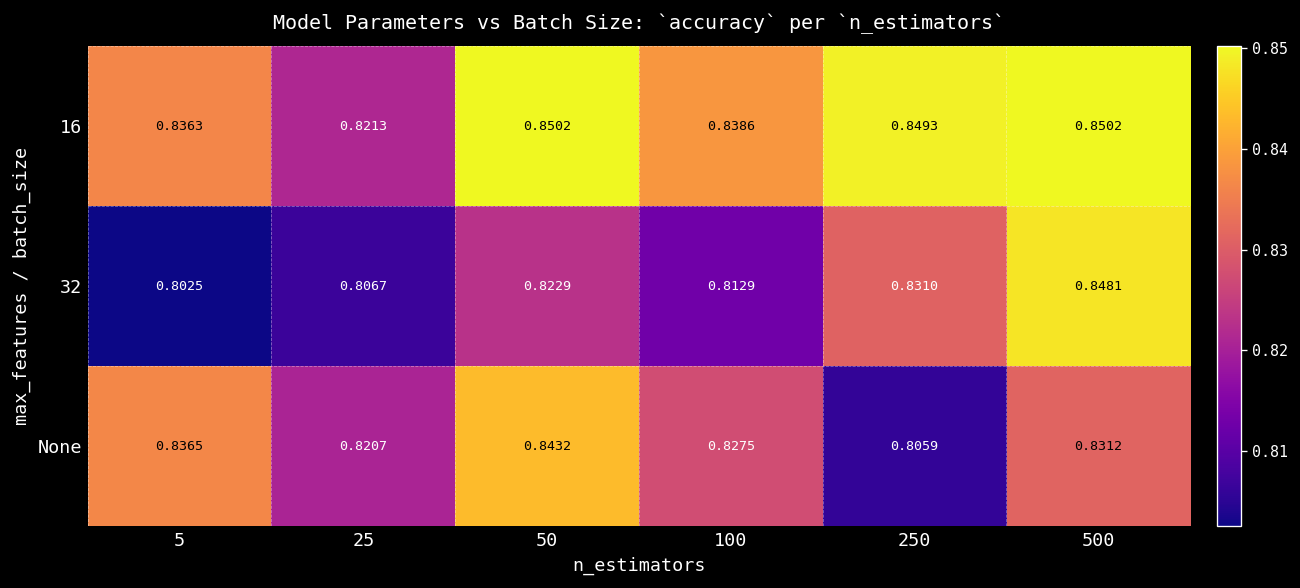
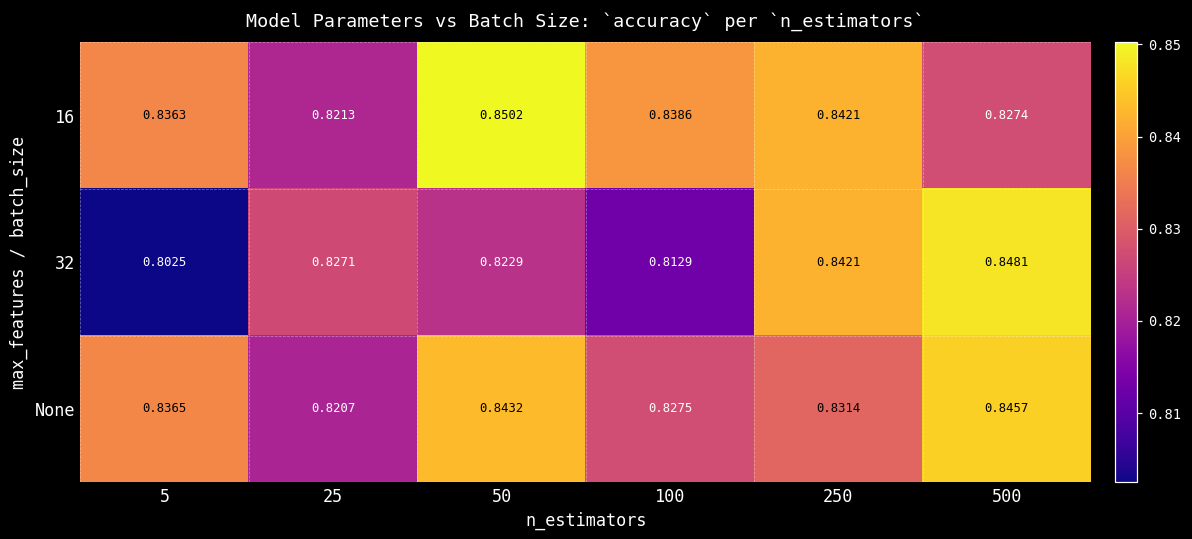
  {
    "16": {
      "5": 0.8363,
      "25": 0.8213,
      "50": 0.8502,
      "100": 0.8386,
-     "250": 0.8493,
-     "500": 0.8502
+     "250": 0.8421,
+     "500": 0.8274
    },
    "32": {
      "5": 0.8025,
-     "25": 0.8067,
+     "25": 0.8271,
      "50": 0.8229,
      "100": 0.8129,
-     "250": 0.8310,
+     "250": 0.8421,
      "500": 0.8481
    },
    "None": {
      "5": 0.8365,
      "25": 0.8207,
      "50": 0.8432,
      "100": 0.8275,
-     "250": 0.8059,
-     "500": 0.8312
+     "250": 0.8314,
+     "500": 0.8457
    }
  }
